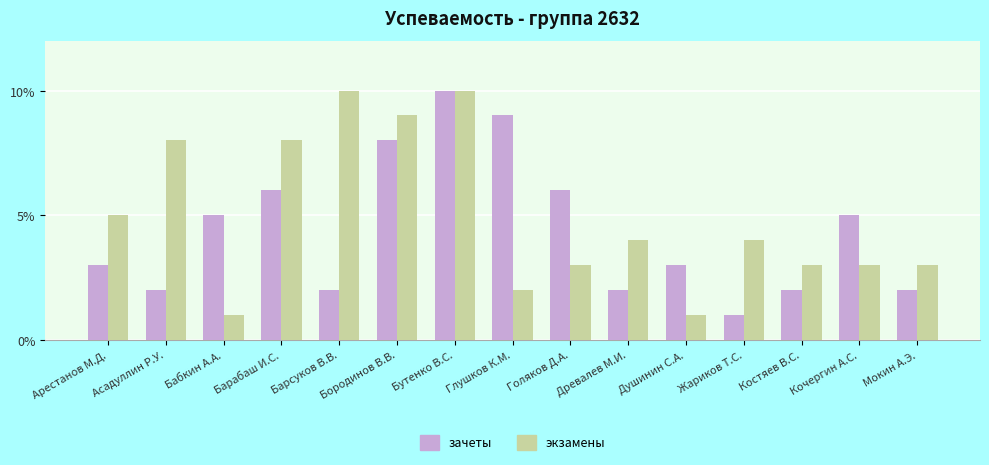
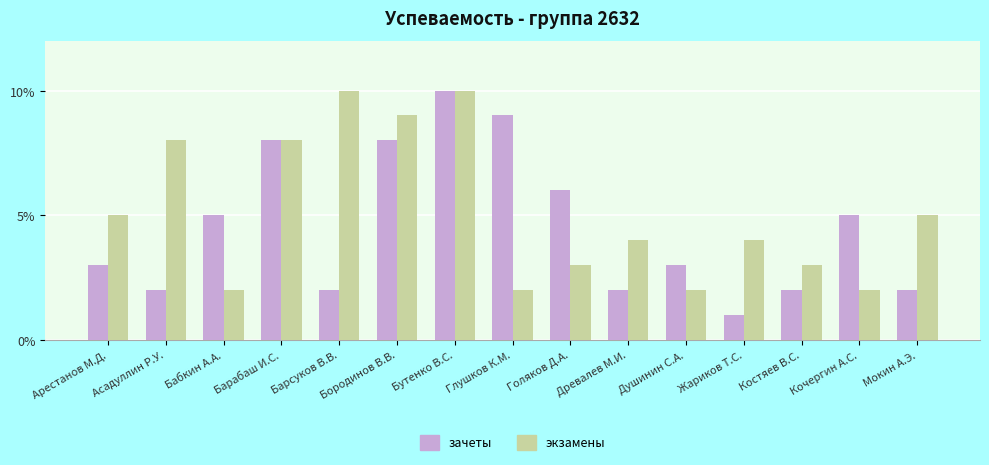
  {
    "зачеты": {
      "Арестанов М.Д.": "3%",
      "Асадуллин Р.У.": "2%",
      "Бабкин А.А.": "5%",
-     "Барабаш И.С.": "6%",
+     "Барабаш И.С.": "8%",
      "Барсуков В.В.": "2%",
      "Бородинов В.В.": "8%",
      "Бутенко В.С.": "10%",
      "Глушков К.М.": "9%",
      "Голяков Д.А.": "6%",
      "Древалев М.И.": "2%",
      "Душинин С.А.": "3%",
      "Жариков Т.С.": "1%",
      "Костяев В.С.": "2%",
      "Кочергин А.С.": "5%",
      "Мокин А.Э.": "2%"
    },
    "экзамены": {
      "Арестанов М.Д.": "5%",
      "Асадуллин Р.У.": "8%",
-     "Бабкин А.А.": "1%",
+     "Бабкин А.А.": "2%",
      "Барабаш И.С.": "8%",
      "Барсуков В.В.": "10%",
      "Бородинов В.В.": "9%",
      "Бутенко В.С.": "10%",
      "Глушков К.М.": "2%",
      "Голяков Д.А.": "3%",
      "Древалев М.И.": "4%",
-     "Душинин С.А.": "1%",
+     "Душинин С.А.": "2%",
      "Жариков Т.С.": "4%",
      "Костяев В.С.": "3%",
-     "Кочергин А.С.": "3%",
-     "Мокин А.Э.": "3%"
+     "Кочергин А.С.": "2%",
+     "Мокин А.Э.": "5%"
    }
  }
